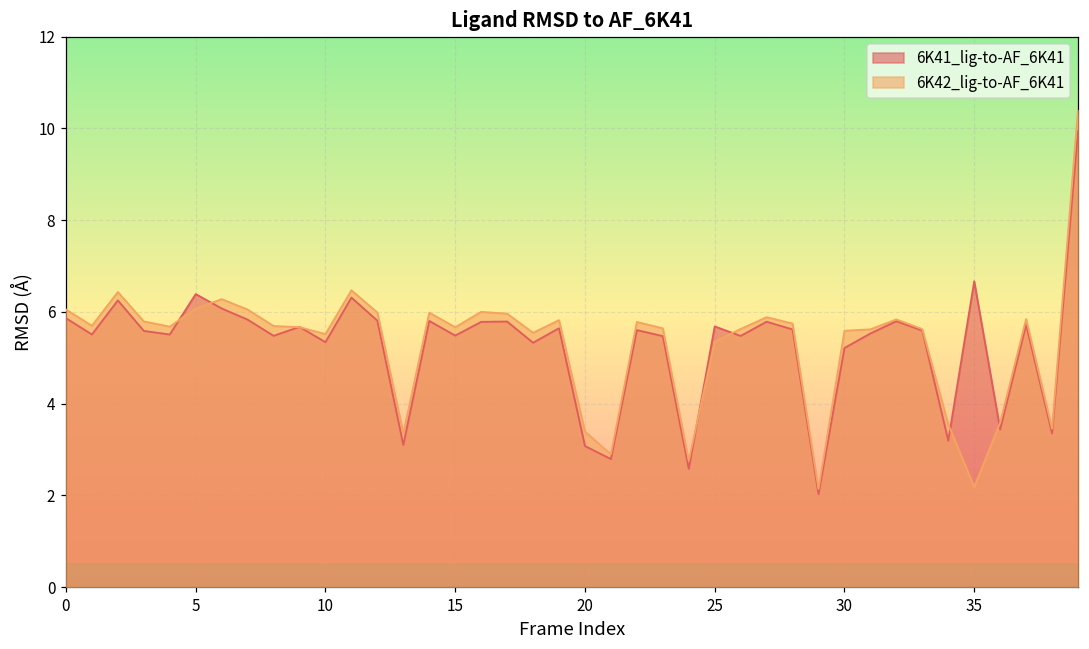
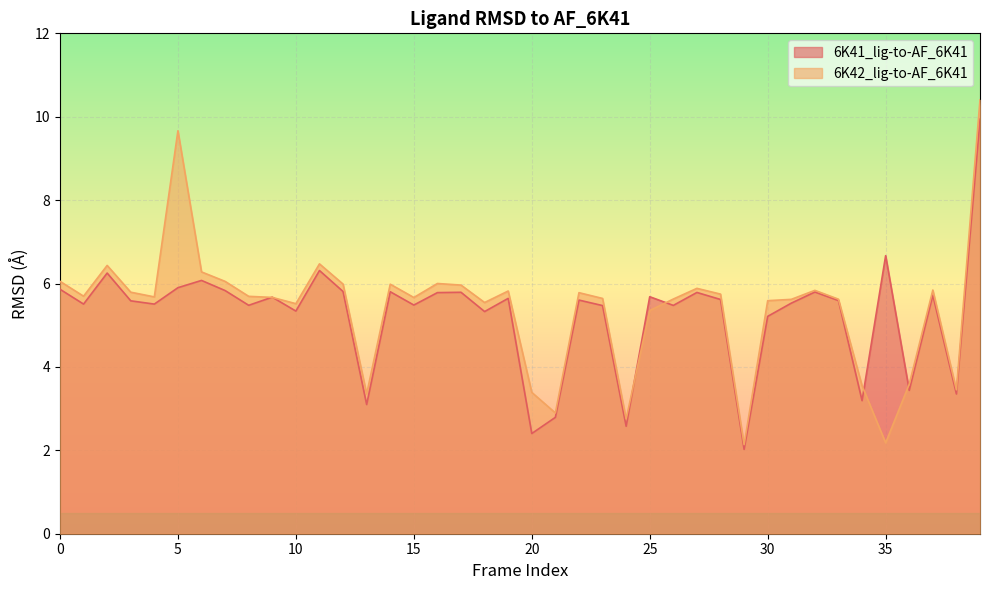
  {
    "6K41_lig-to-AF_6K41": {
      "0": 5.9,
-     "5": 6.4,
+     "5": 5.9,
      "10": 5.3,
      "15": 5.5,
-     "20": 3.1,
+     "20": 2.4,
      "25": 5.7,
      "30": 5.2,
      "35": 6.7
    },
    "6K42_lig-to-AF_6K41": {
      "0": 6.1,
-     "5": 6.1,
+     "5": 9.7,
      "10": 5.5,
      "15": 5.7,
      "20": 3.4,
      "25": 5.4,
      "30": 5.6,
      "35": 2.2
    }
  }
